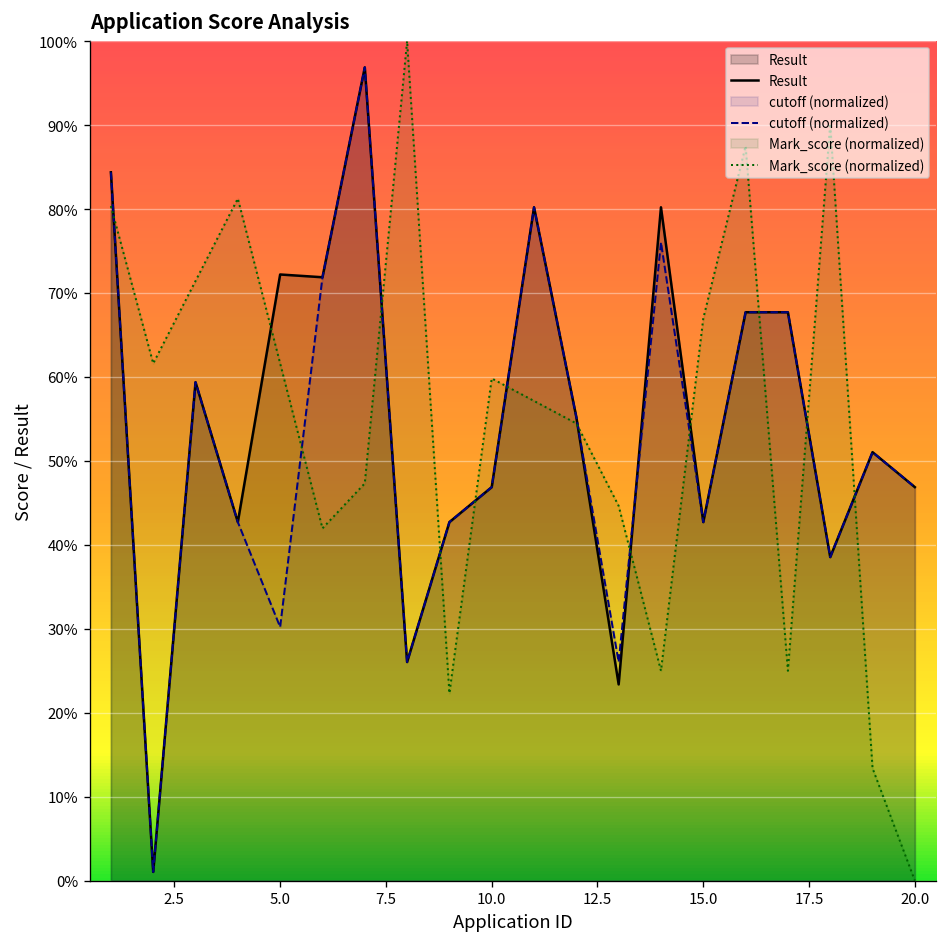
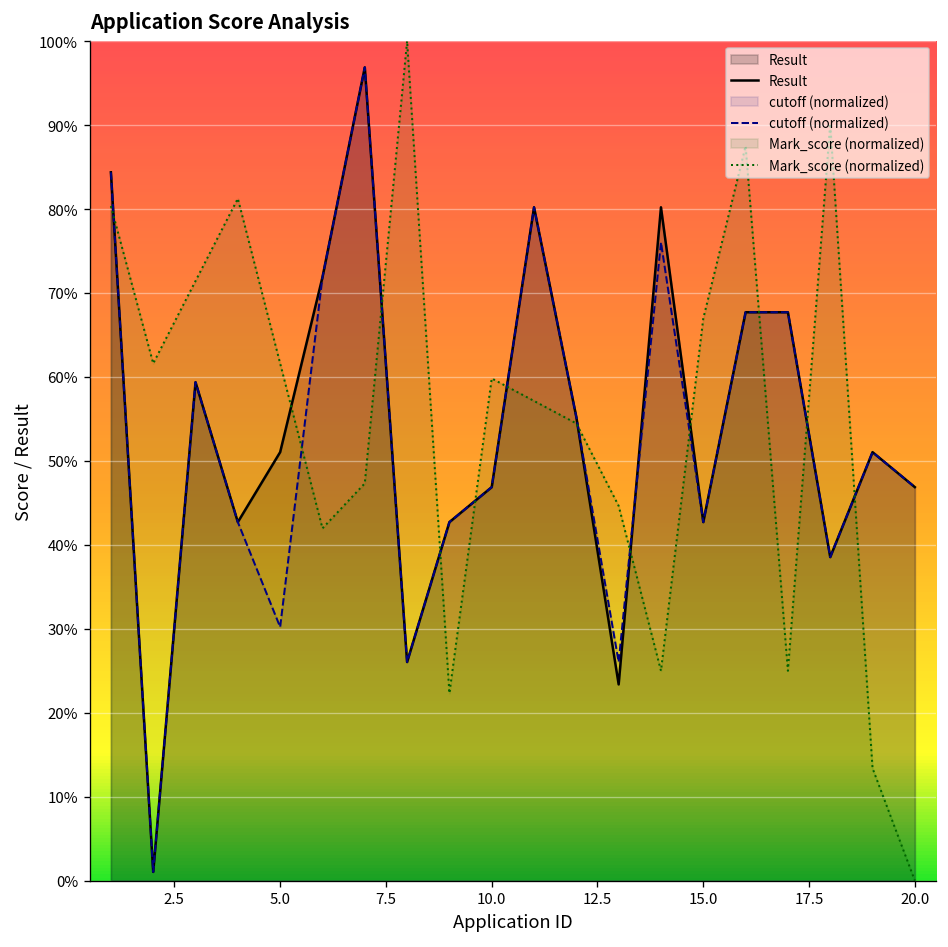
  {
    "Result": {
-     "5.0": "72%"
+     "5.0": "51%"
    }
  }
